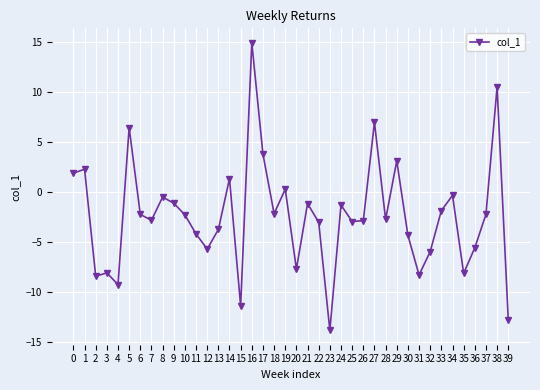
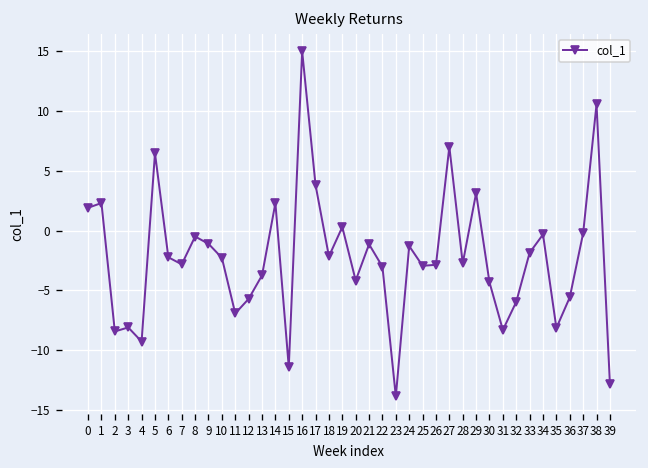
  {
    "0": 2,
    "1": 2,
    "2": -8,
    "3": -8,
    "4": -9,
    "5": 6,
    "6": -2,
    "7": -3,
    "8": 0,
    "9": -1,
    "10": -2,
-   "11": -4,
+   "11": -7,
    "12": -6,
    "13": -4,
-   "14": 1,
+   "14": 2,
    "15": -11,
    "16": 15,
    "17": 4,
    "18": -2,
    "19": 0,
-   "20": -8,
+   "20": -4,
    "21": -1,
    "22": -3,
    "23": -14,
    "24": -1,
    "25": -3,
    "26": -3,
    "27": 7,
    "28": -3,
    "29": 3,
    "30": -4,
    "31": -8,
    "32": -6,
    "33": -2,
    "34": 0,
    "35": -8,
    "36": -6,
-   "37": -2,
+   "37": 0,
    "38": 11,
    "39": -13
  }
